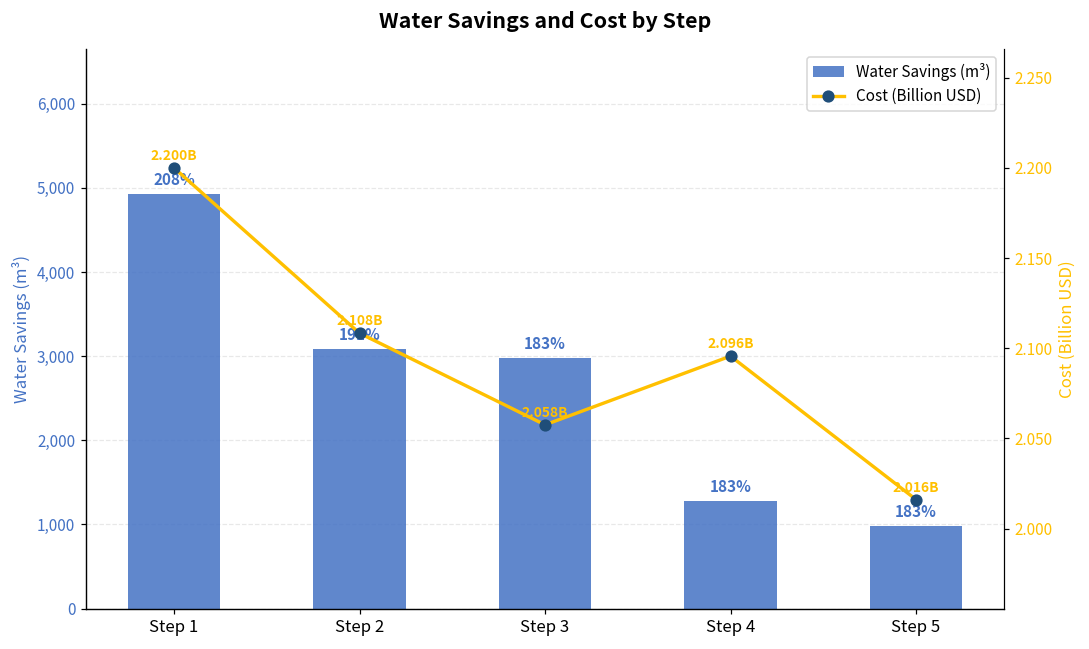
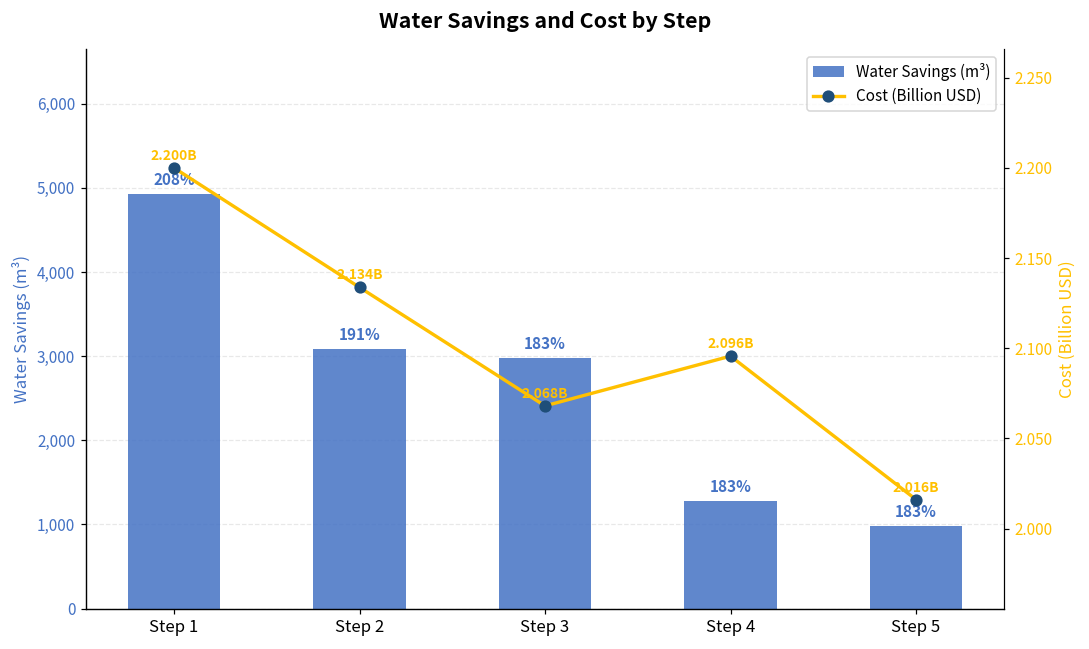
  {
    "Cost (Billion USD)": {
      "Step 1": "2.200B",
-     "Step 2": "2.108B",
-     "Step 3": "2.058B",
+     "Step 2": "2.134B",
+     "Step 3": "2.068B",
      "Step 4": "2.096B",
      "Step 5": "2.016B"
    }
  }
